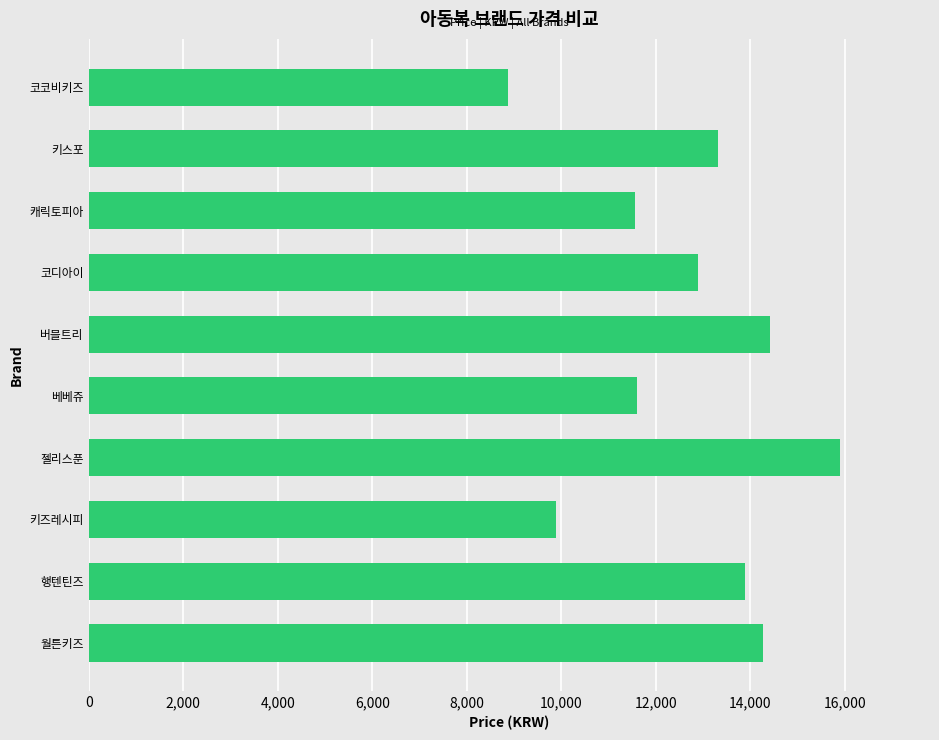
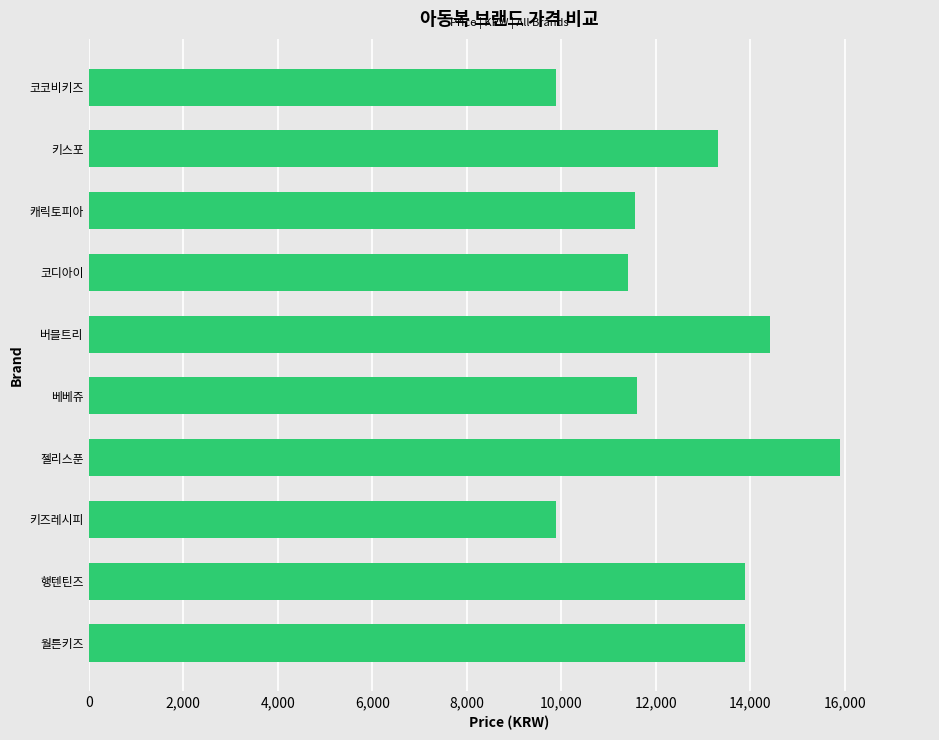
  {
-   "코코비키즈": "8,900",
+   "코코비키즈": "9,900",
    "키스포": "13,300",
    "캐릭토피아": "11,600",
-   "코디아이": "12,900",
+   "코디아이": "11,400",
    "버블트리": "14,400",
    "베베쥬": "11,600",
    "젤리스푼": "15,900",
    "키즈레시피": "9,900",
    "행텐틴즈": "13,900",
-   "월튼키즈": "14,300"
+   "월튼키즈": "13,900"
  }
